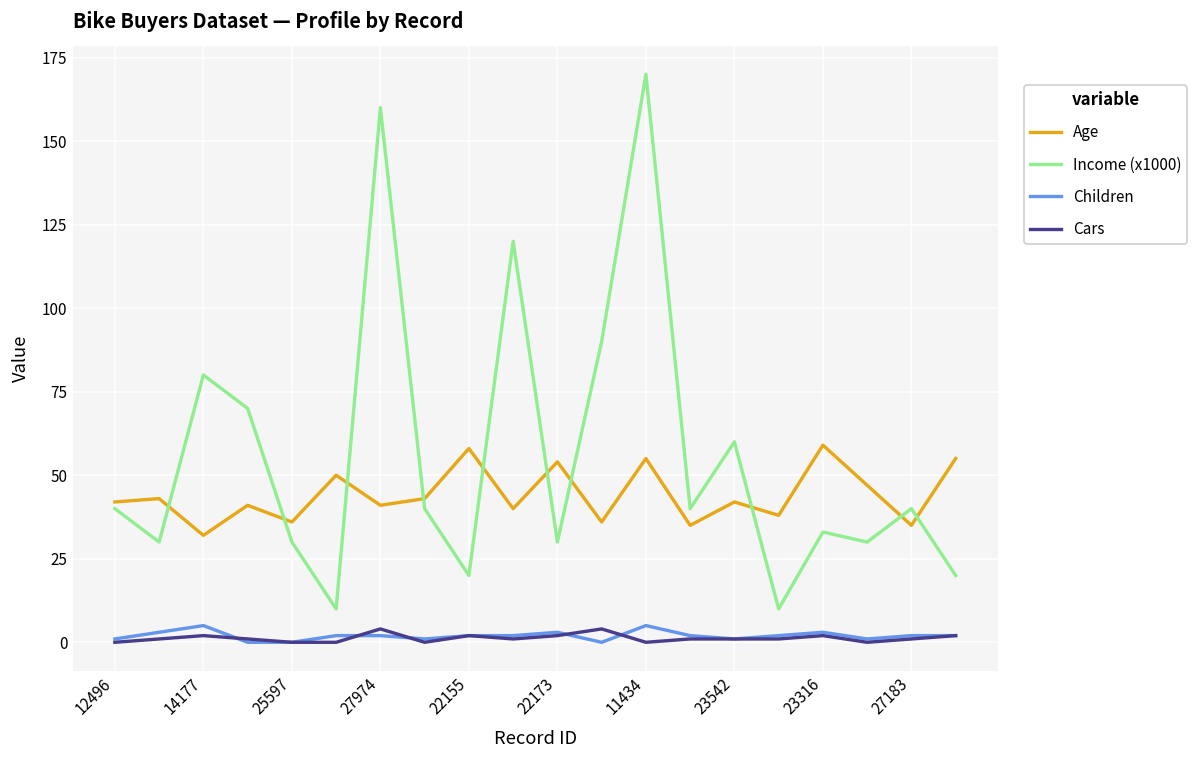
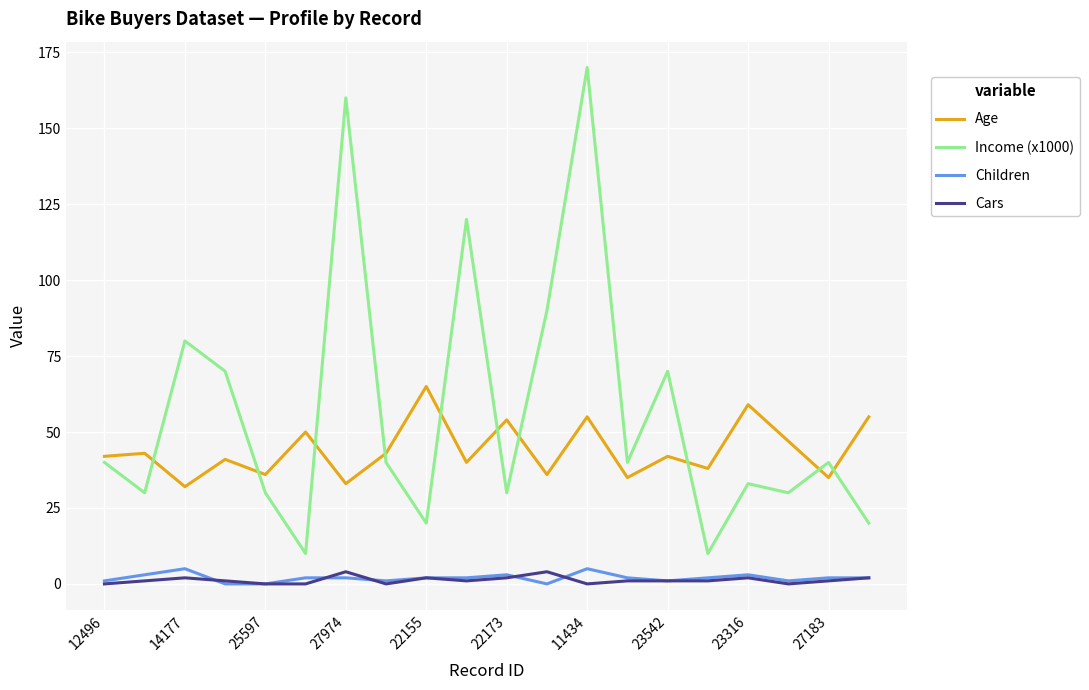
  {
    "Age": {
      "12496": 42,
      "14177": 32,
      "25597": 36,
-     "27974": 41,
-     "22155": 58,
+     "27974": 33,
+     "22155": 65,
      "22173": 54,
      "11434": 55,
      "23542": 42,
      "23316": 59,
      "27183": 35
    },
    "Income (x1000)": {
      "12496": 40,
      "14177": 80,
      "25597": 30,
      "27974": 160,
      "22155": 20,
      "22173": 30,
      "11434": 170,
-     "23542": 60,
+     "23542": 70,
      "23316": 33,
      "27183": 40
    },
    "Children": {
      "12496": 1,
      "14177": 5,
      "27974": 2,
      "22173": 3,
      "11434": 5,
      "23316": 3,
      "27183": 2
    },
    "Cars": {
      "12496": 0,
      "14177": 2,
      "27974": 4,
      "22173": 2,
      "11434": 0,
      "23316": 2,
      "27183": 1
    }
  }
